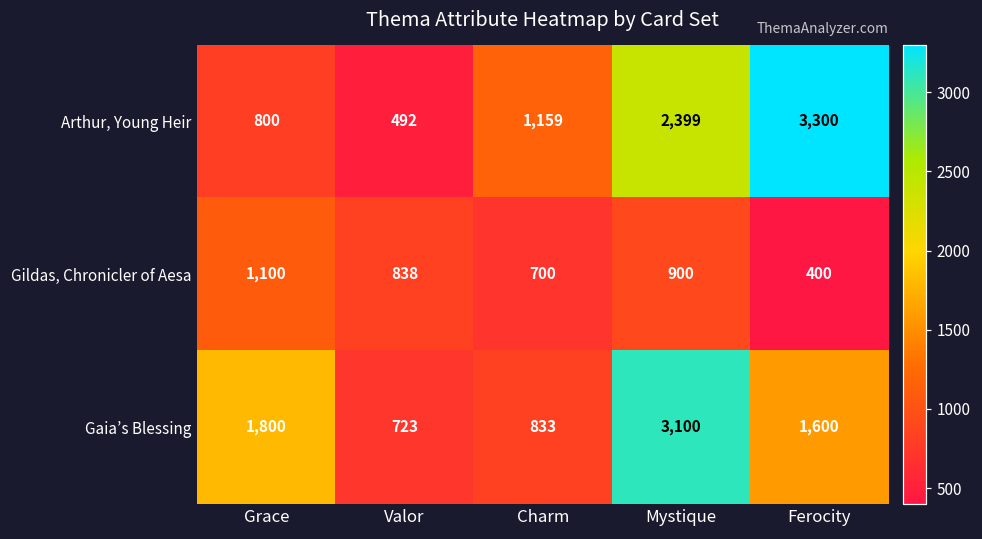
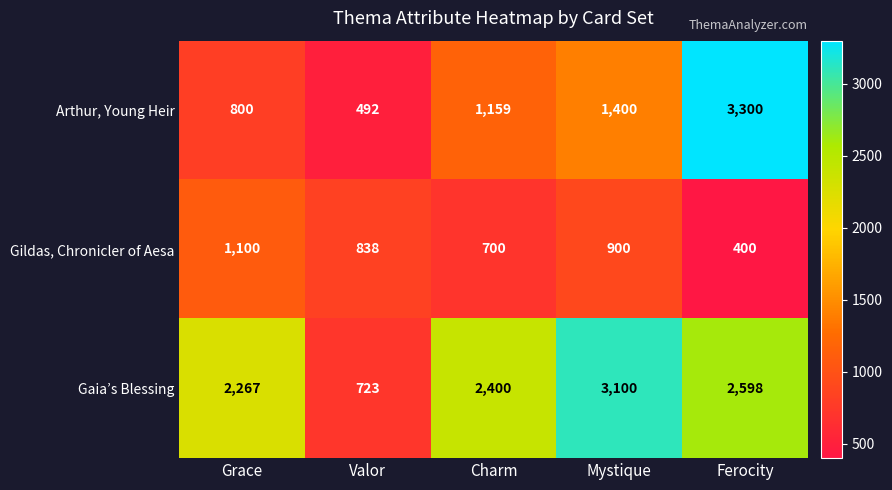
  {
    "Arthur, Young Heir": {
      "Grace": "800",
      "Valor": "492",
      "Charm": "1,159",
-     "Mystique": "2,399",
+     "Mystique": "1,400",
      "Ferocity": "3,300"
    },
    "Gildas, Chronicler of Aesa": {
      "Grace": "1,100",
      "Valor": "838",
      "Charm": "700",
      "Mystique": "900",
      "Ferocity": "400"
    },
    "Gaia’s Blessing": {
-     "Grace": "1,800",
+     "Grace": "2,267",
      "Valor": "723",
-     "Charm": "833",
+     "Charm": "2,400",
      "Mystique": "3,100",
-     "Ferocity": "1,600"
+     "Ferocity": "2,598"
    }
  }
